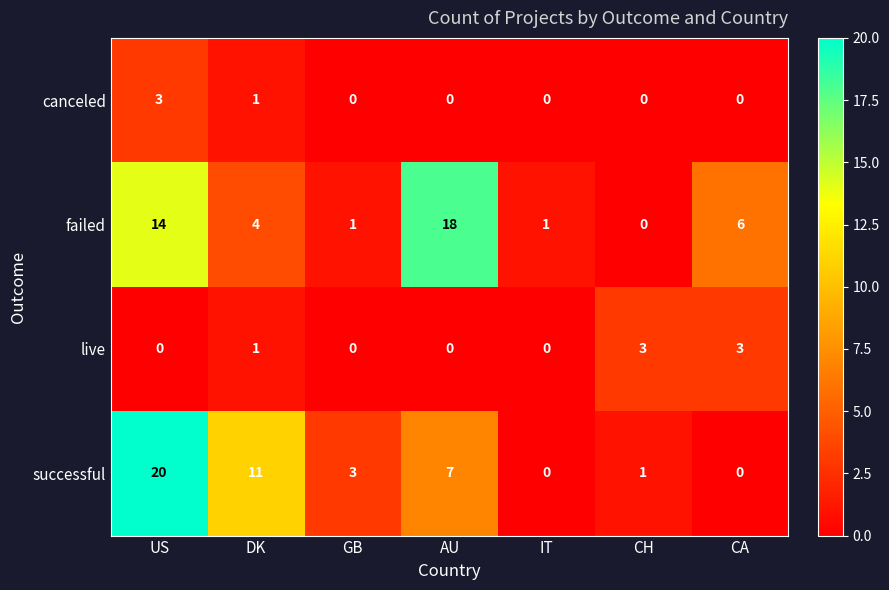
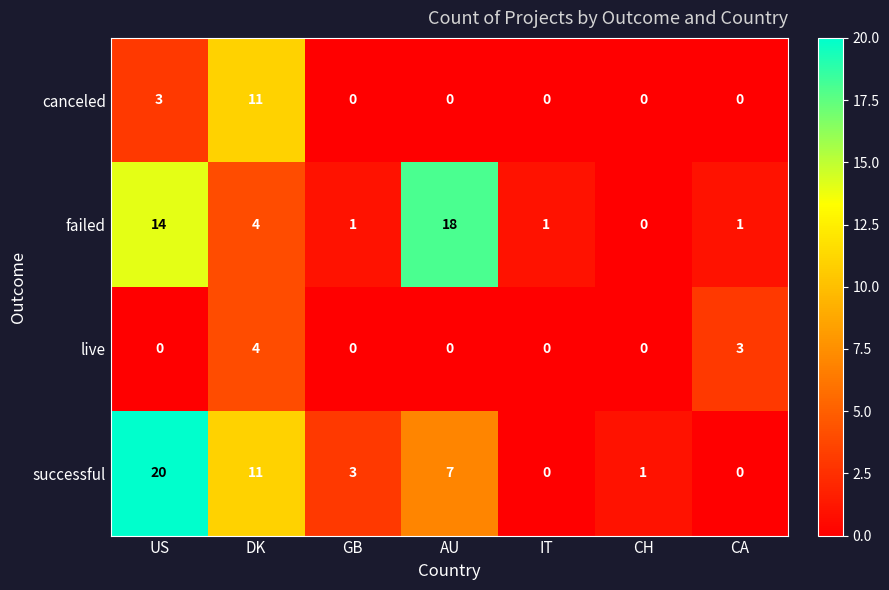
  {
    "canceled": {
      "US": 3,
-     "DK": 1,
+     "DK": 11,
      "GB": 0,
      "AU": 0,
      "IT": 0,
      "CH": 0,
      "CA": 0
    },
    "failed": {
      "US": 14,
      "DK": 4,
      "GB": 1,
      "AU": 18,
      "IT": 1,
      "CH": 0,
-     "CA": 6
+     "CA": 1
    },
    "live": {
      "US": 0,
-     "DK": 1,
+     "DK": 4,
      "GB": 0,
      "AU": 0,
      "IT": 0,
-     "CH": 3,
+     "CH": 0,
      "CA": 3
    },
    "successful": {
      "US": 20,
      "DK": 11,
      "GB": 3,
      "AU": 7,
      "IT": 0,
      "CH": 1,
      "CA": 0
    }
  }
